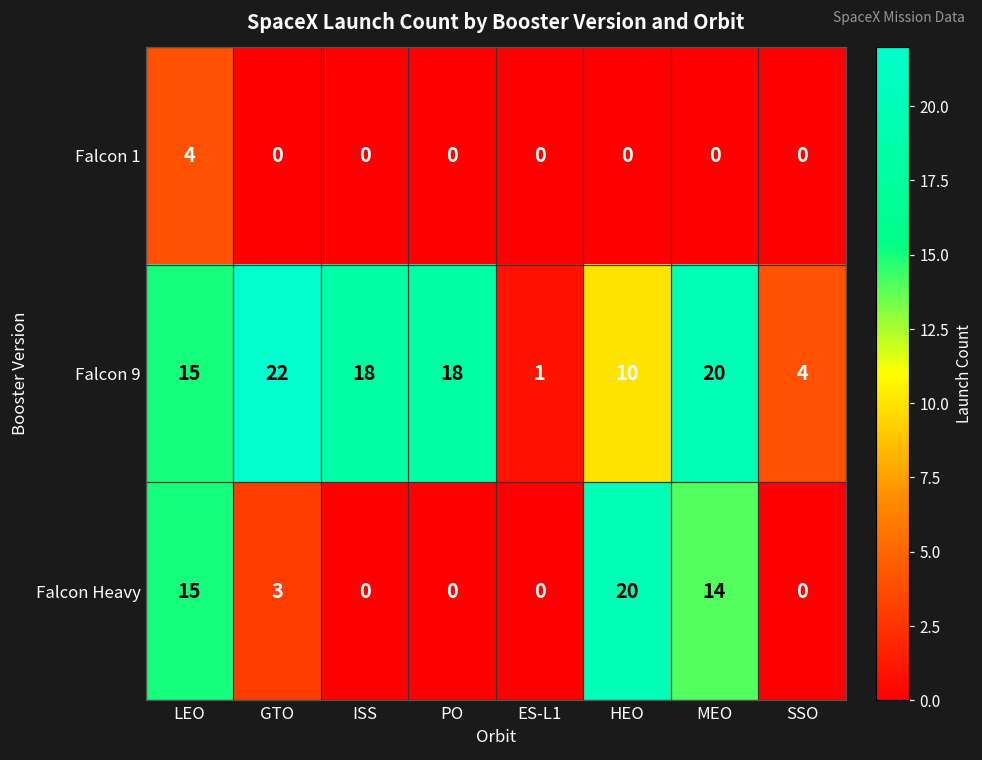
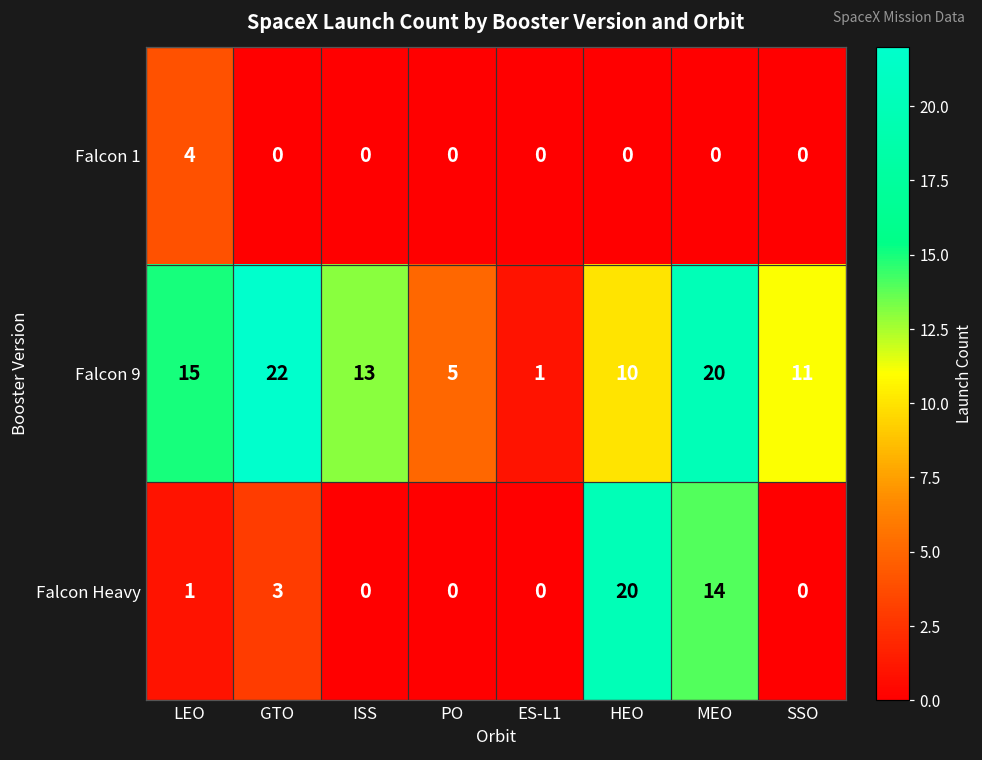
  {
    "Falcon 1": {
      "LEO": 4,
      "GTO": 0,
      "ISS": 0,
      "PO": 0,
      "ES-L1": 0,
      "HEO": 0,
      "MEO": 0,
      "SSO": 0
    },
    "Falcon 9": {
      "LEO": 15,
      "GTO": 22,
-     "ISS": 18,
-     "PO": 18,
+     "ISS": 13,
+     "PO": 5,
      "ES-L1": 1,
      "HEO": 10,
      "MEO": 20,
-     "SSO": 4
+     "SSO": 11
    },
    "Falcon Heavy": {
-     "LEO": 15,
+     "LEO": 1,
      "GTO": 3,
      "ISS": 0,
      "PO": 0,
      "ES-L1": 0,
      "HEO": 20,
      "MEO": 14,
      "SSO": 0
    }
  }
